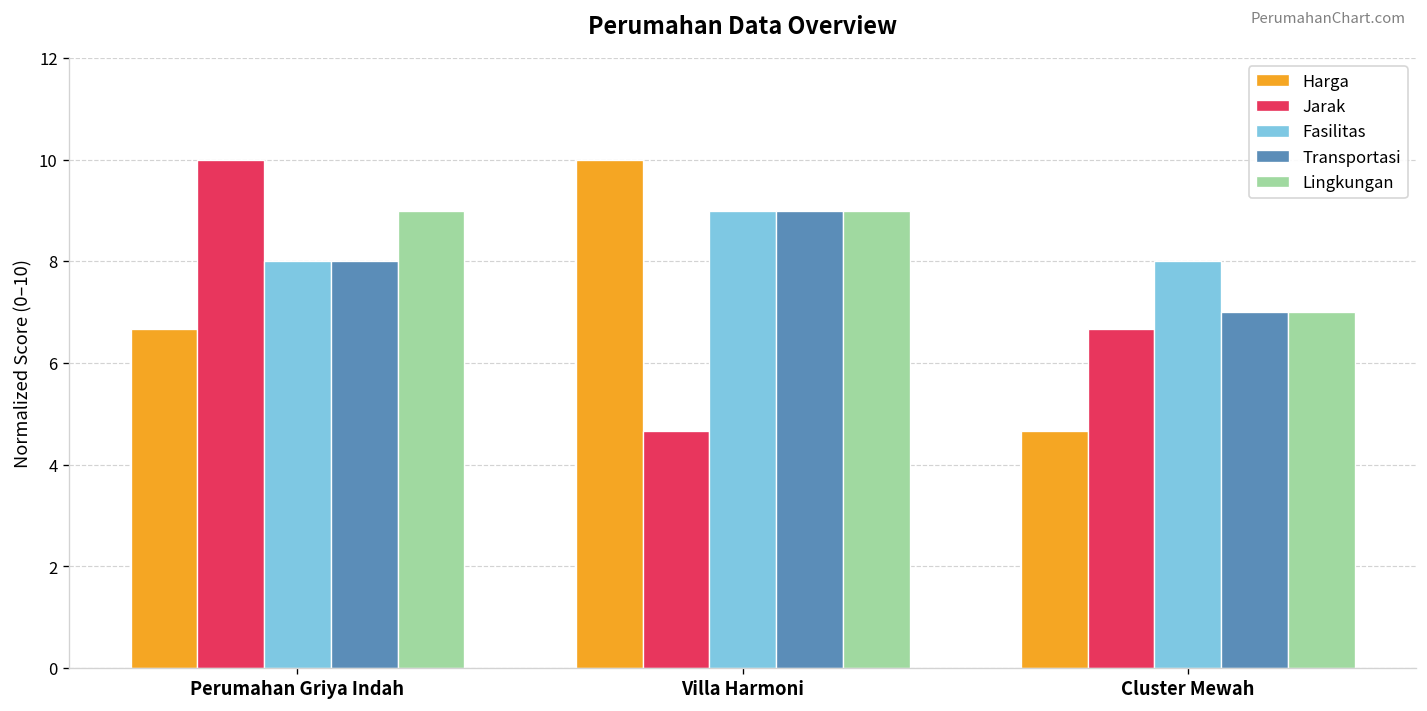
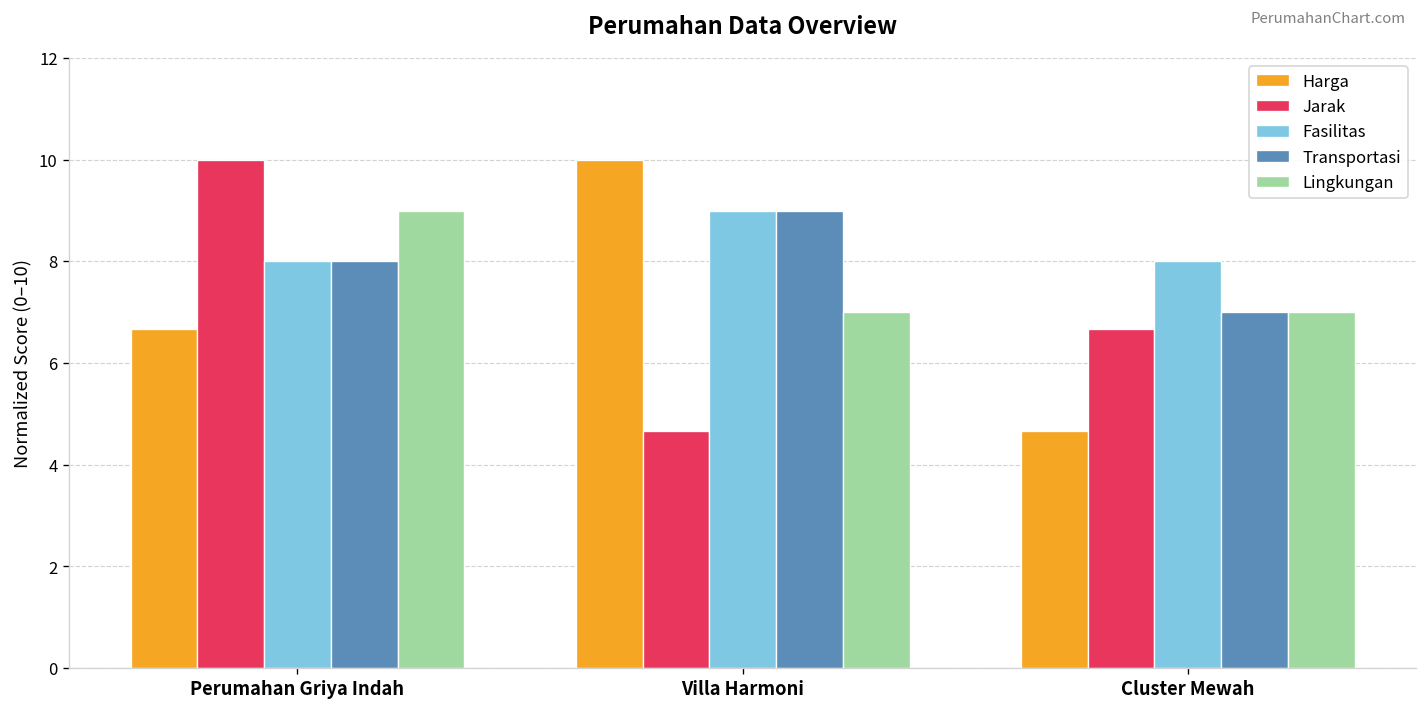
  {
    "Harga": {
      "Perumahan Griya Indah": 6.7,
      "Villa Harmoni": 10,
      "Cluster Mewah": 4.7
    },
    "Jarak": {
      "Perumahan Griya Indah": 10,
      "Villa Harmoni": 4.7,
      "Cluster Mewah": 6.7
    },
    "Fasilitas": {
      "Perumahan Griya Indah": 8,
      "Villa Harmoni": 9,
      "Cluster Mewah": 8
    },
    "Transportasi": {
      "Perumahan Griya Indah": 8,
      "Villa Harmoni": 9,
      "Cluster Mewah": 7
    },
    "Lingkungan": {
      "Perumahan Griya Indah": 9,
-     "Villa Harmoni": 9,
+     "Villa Harmoni": 7,
      "Cluster Mewah": 7
    }
  }
